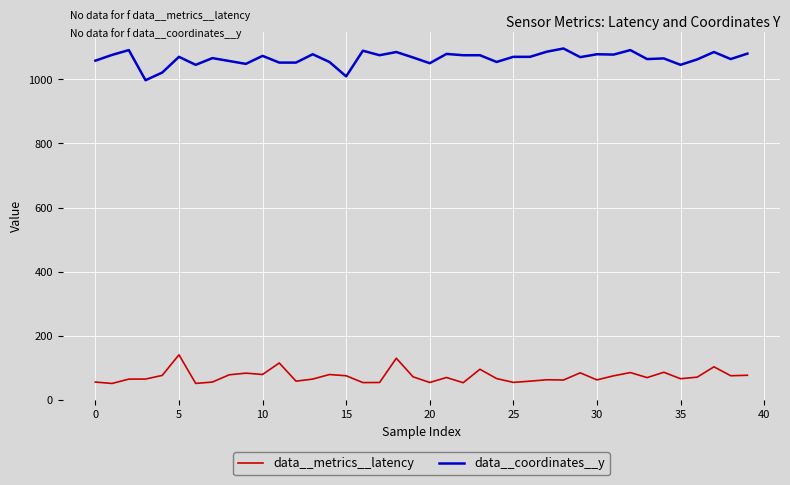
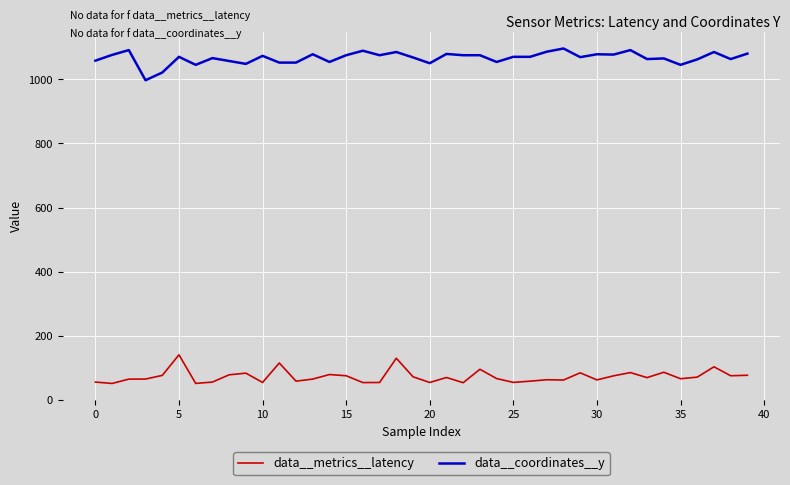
  {
    "data__metrics__latency": {
      "0": 60,
      "5": 140,
-     "10": 80,
+     "10": 50,
      "15": 80,
      "20": 50,
      "25": 50,
      "30": 60,
      "35": 70
    },
    "data__coordinates__y": {
      "0": 1060,
      "5": 1070,
      "10": 1070,
-     "15": 1010,
+     "15": 1080,
      "20": 1050,
      "25": 1070,
      "30": 1080,
      "35": 1050
    }
  }
